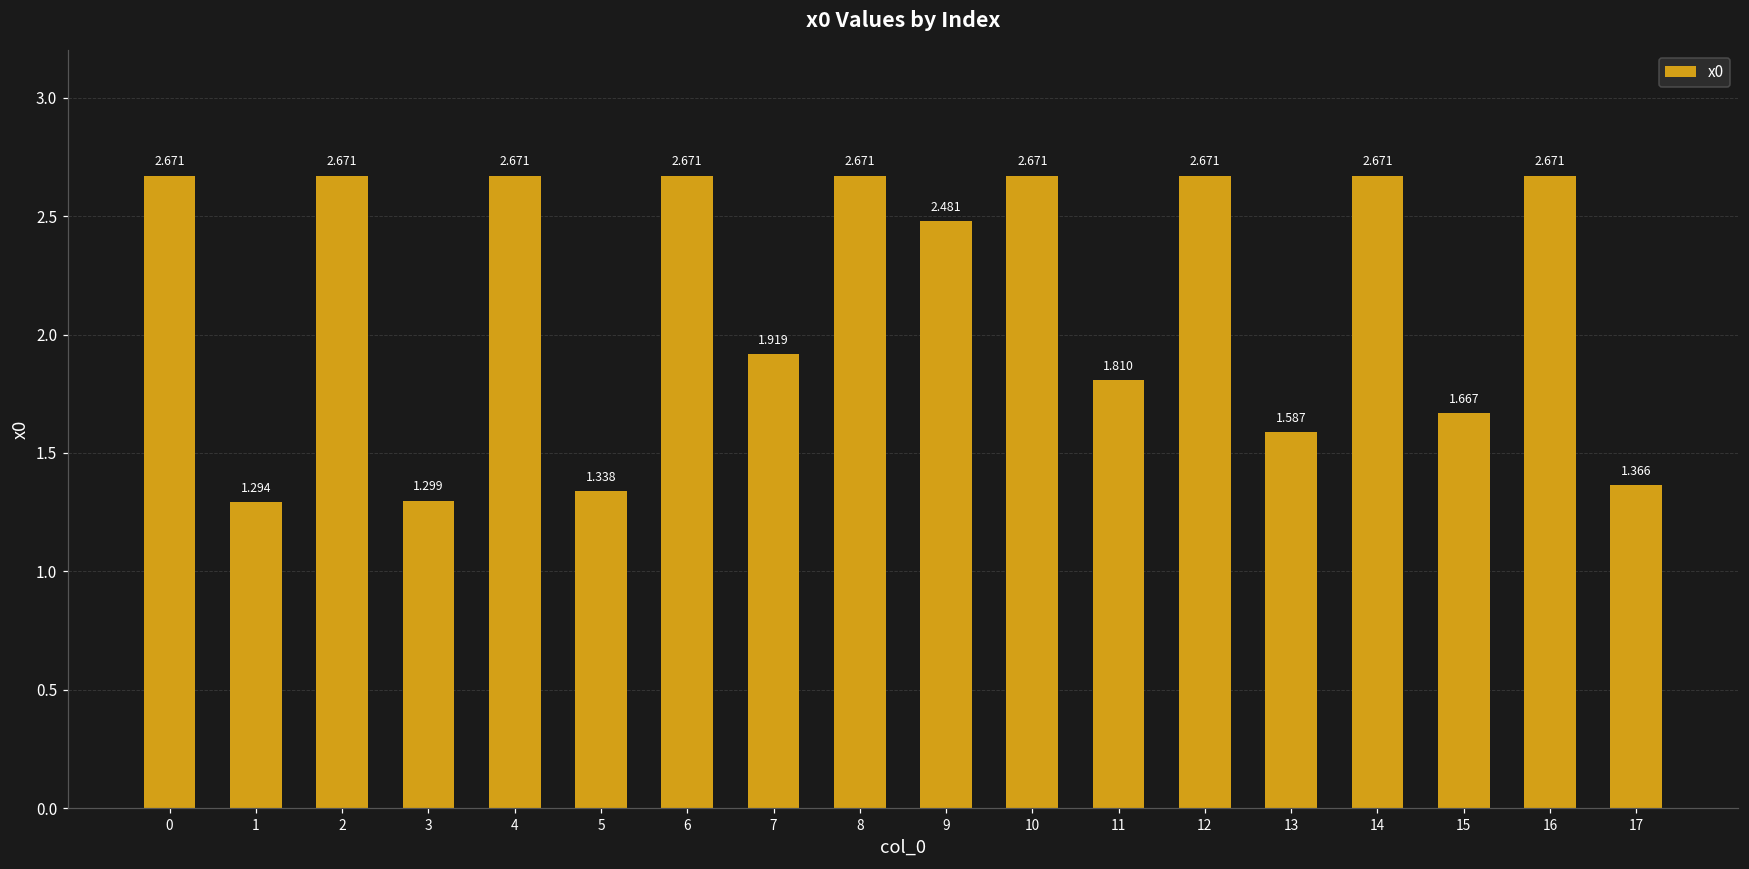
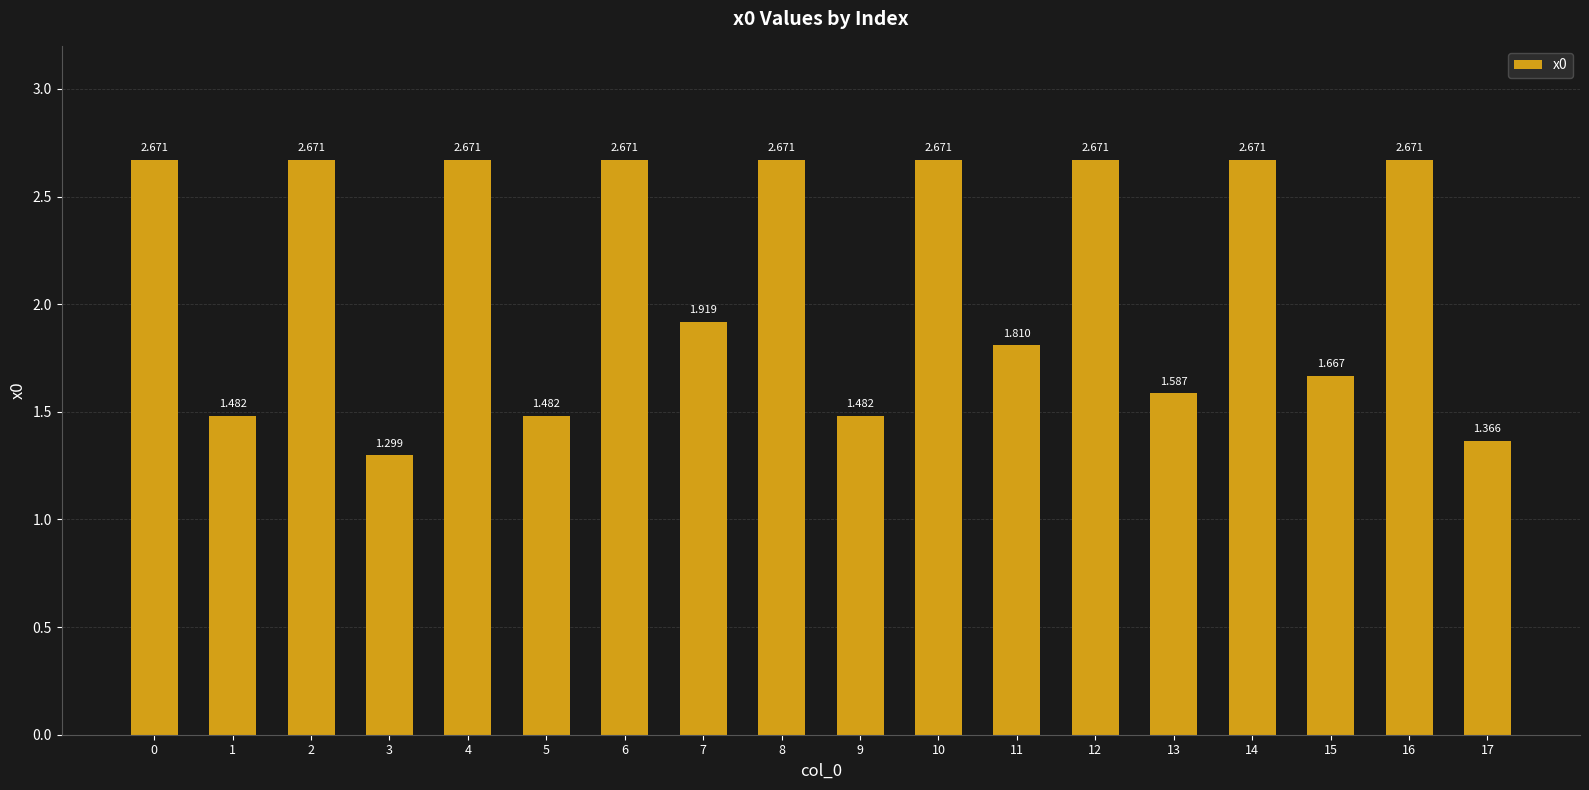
  {
    "0": 2.671,
-   "1": 1.294,
+   "1": 1.482,
    "2": 2.671,
    "3": 1.299,
    "4": 2.671,
-   "5": 1.338,
+   "5": 1.482,
    "6": 2.671,
    "7": 1.919,
    "8": 2.671,
-   "9": 2.481,
+   "9": 1.482,
    "10": 2.671,
    "11": 1.810,
    "12": 2.671,
    "13": 1.587,
    "14": 2.671,
    "15": 1.667,
    "16": 2.671,
    "17": 1.366
  }
